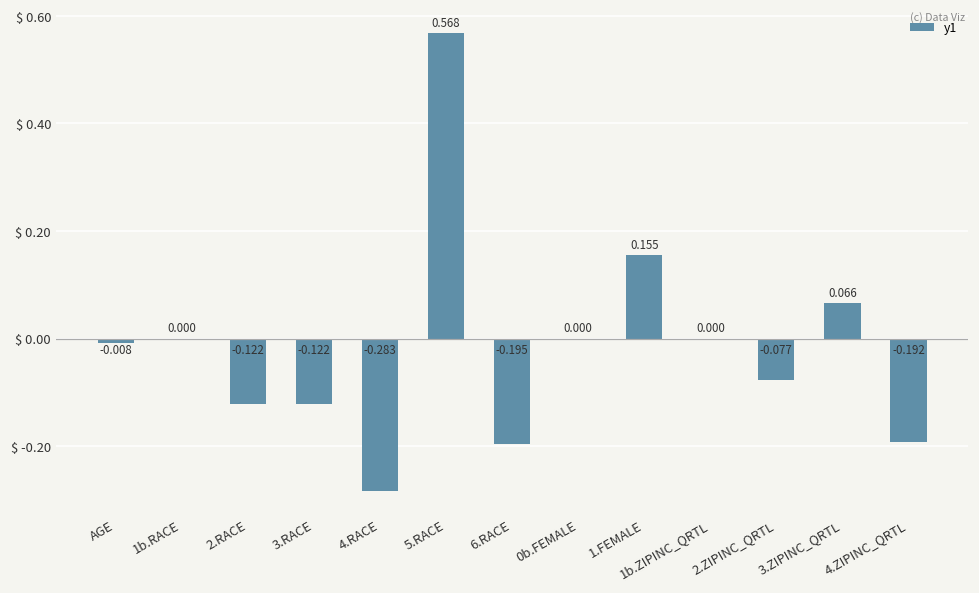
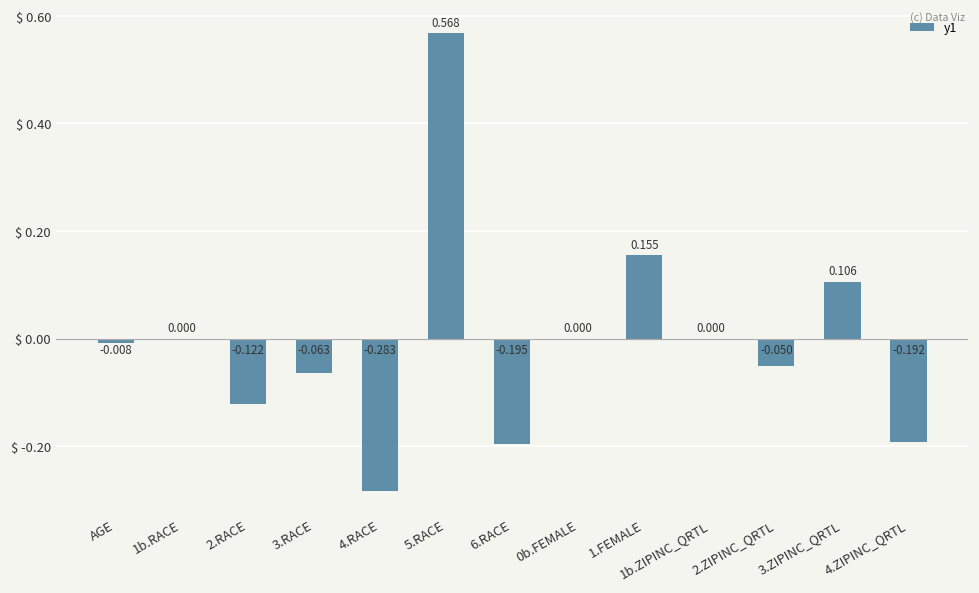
  {
    "AGE": -0.008,
    "1b.RACE": 0.000,
    "2.RACE": -0.122,
-   "3.RACE": -0.122,
+   "3.RACE": -0.063,
    "4.RACE": -0.283,
    "5.RACE": 0.568,
    "6.RACE": -0.195,
    "0b.FEMALE": 0.000,
    "1.FEMALE": 0.155,
    "1b.ZIPINC_QRTL": 0.000,
-   "2.ZIPINC_QRTL": -0.077,
-   "3.ZIPINC_QRTL": 0.066,
+   "2.ZIPINC_QRTL": -0.050,
+   "3.ZIPINC_QRTL": 0.106,
    "4.ZIPINC_QRTL": -0.192
  }
